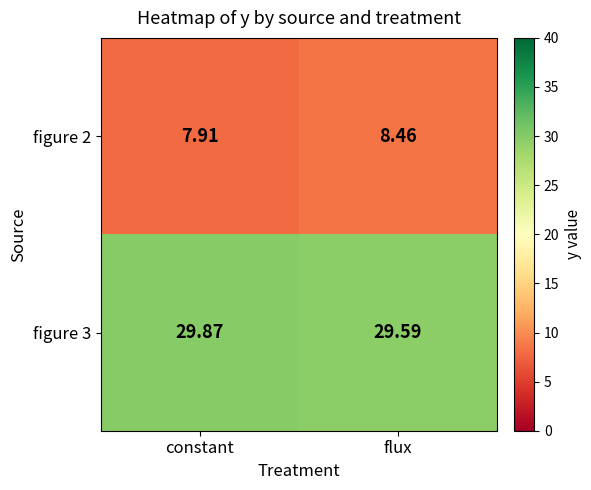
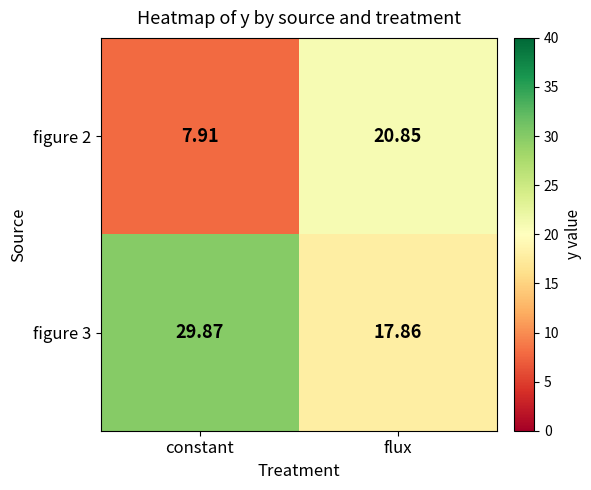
  {
    "figure 2": {
      "constant": 7.91,
-     "flux": 8.46
+     "flux": 20.85
    },
    "figure 3": {
      "constant": 29.87,
-     "flux": 29.59
+     "flux": 17.86
    }
  }
